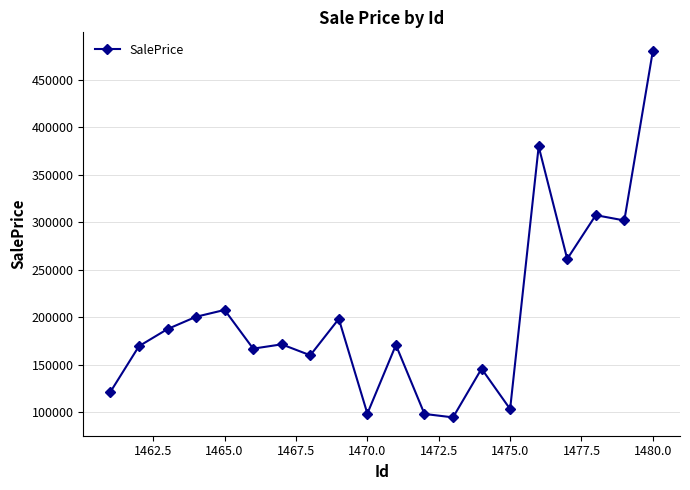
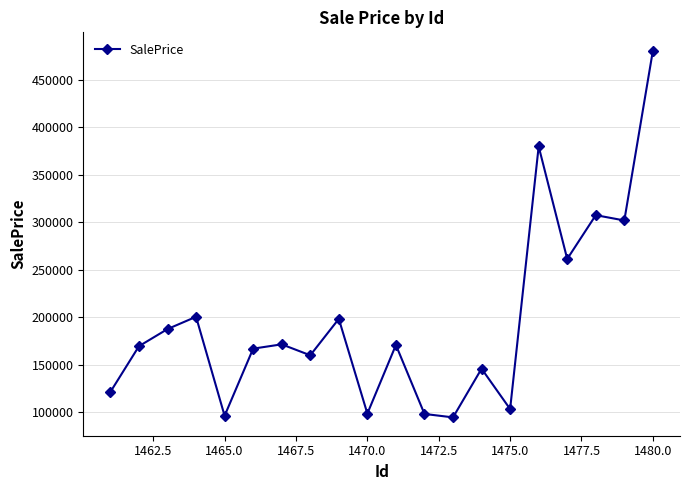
  {
-   "1465.0": 210000,
+   "1465.0": 100000,
    "1470.0": 100000,
    "1475.0": 100000,
    "1480.0": 480000
  }
